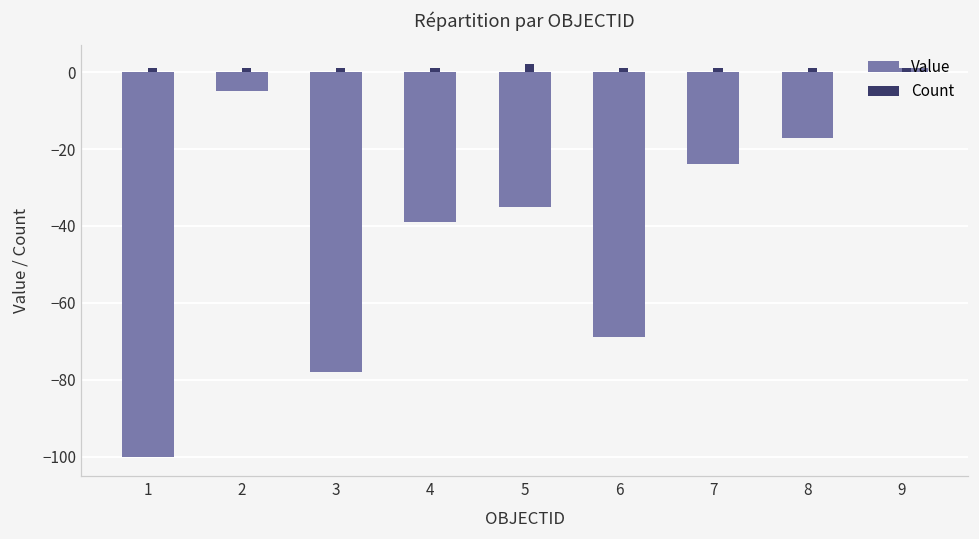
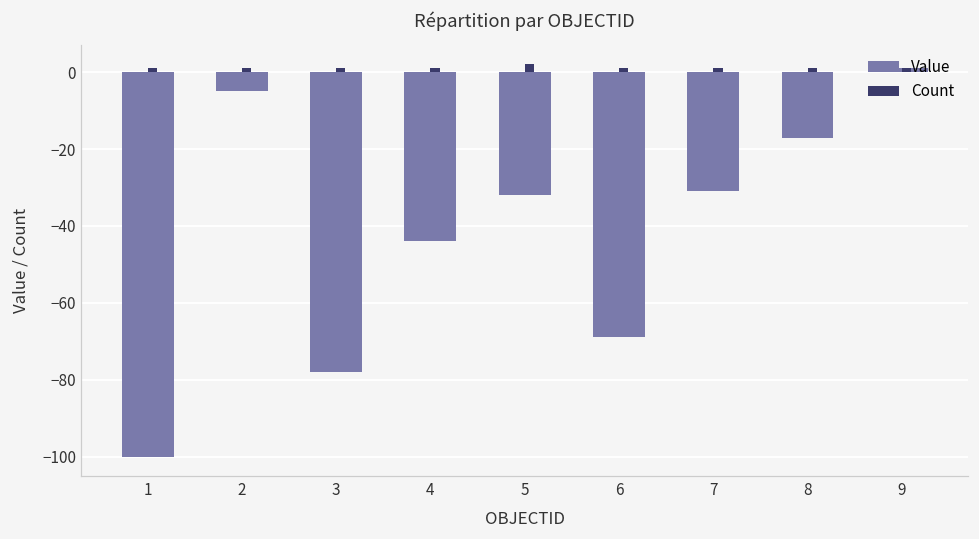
  {
    "Value": {
      "1": -100,
      "2": -5,
      "3": -78,
-     "4": -39,
-     "5": -35,
+     "4": -44,
+     "5": -32,
      "6": -69,
-     "7": -24,
+     "7": -31,
      "8": -17,
      "9": 1
    },
    "Count": {
      "1": 1,
      "2": 1,
      "3": 1,
      "4": 1,
      "5": 2,
      "6": 1,
      "7": 1,
      "8": 1,
      "9": 1
    }
  }
